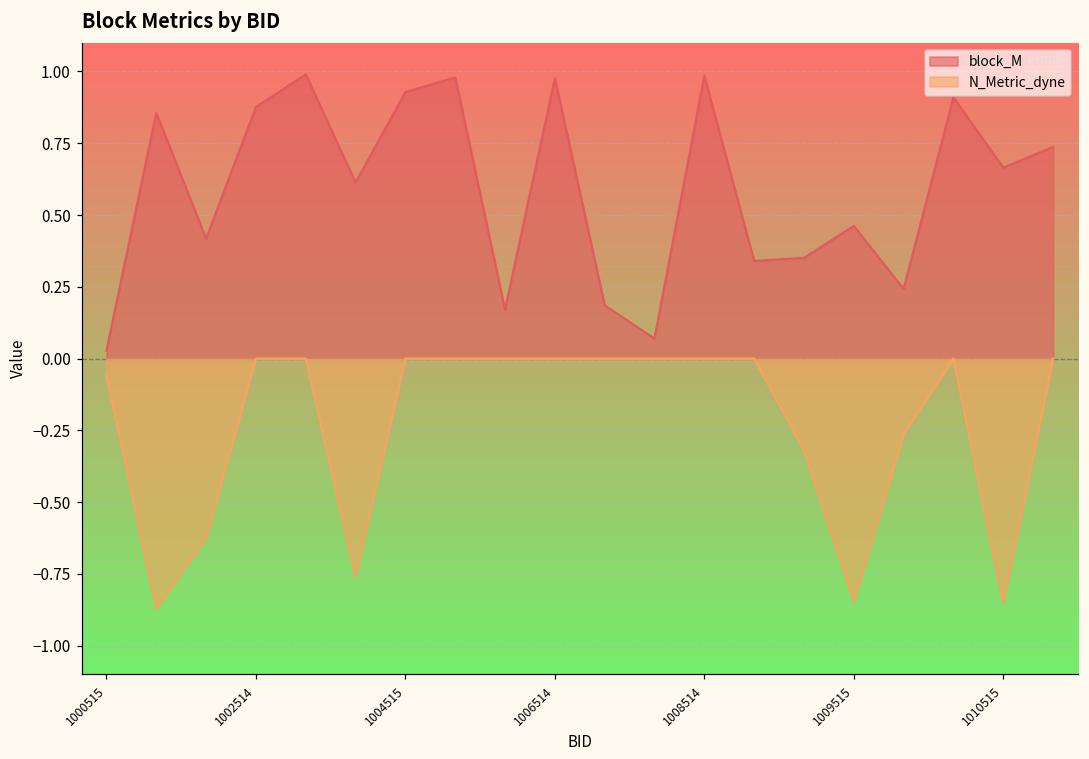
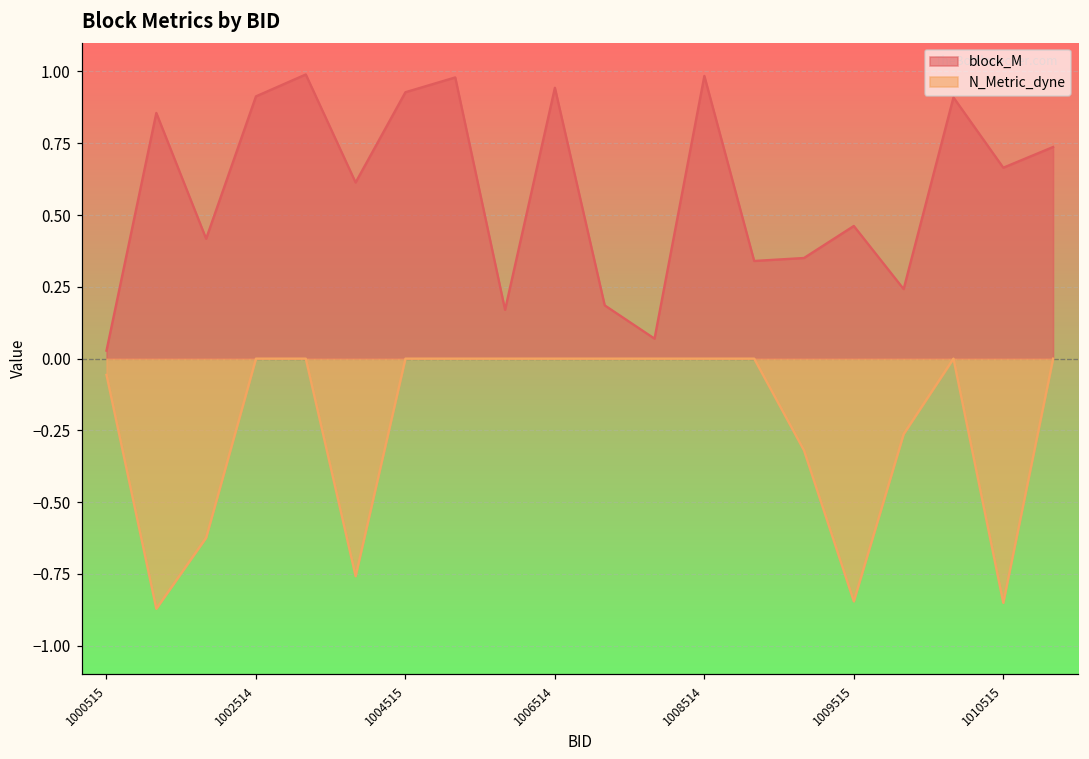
  {
    "block_M": {
      "1000515": 0.03,
-     "1002514": 0.88,
+     "1002514": 0.91,
      "1004515": 0.93,
-     "1006514": 0.98,
+     "1006514": 0.94,
      "1008514": 0.98,
      "1009515": 0.46,
      "1010515": 0.66
    }
  }
